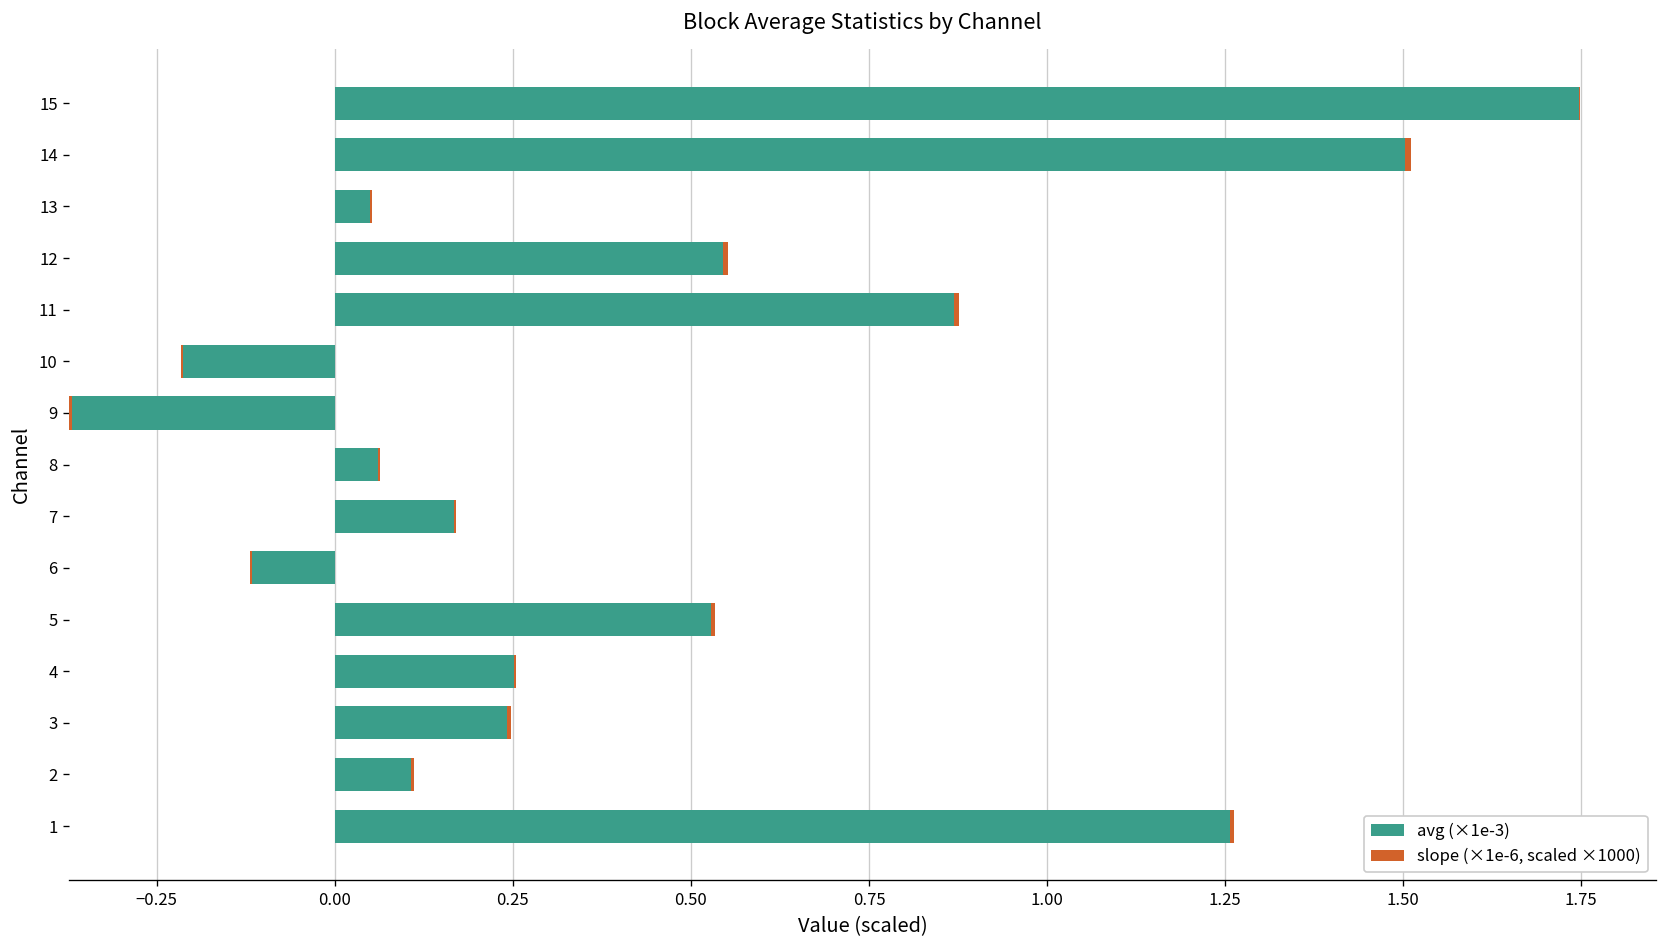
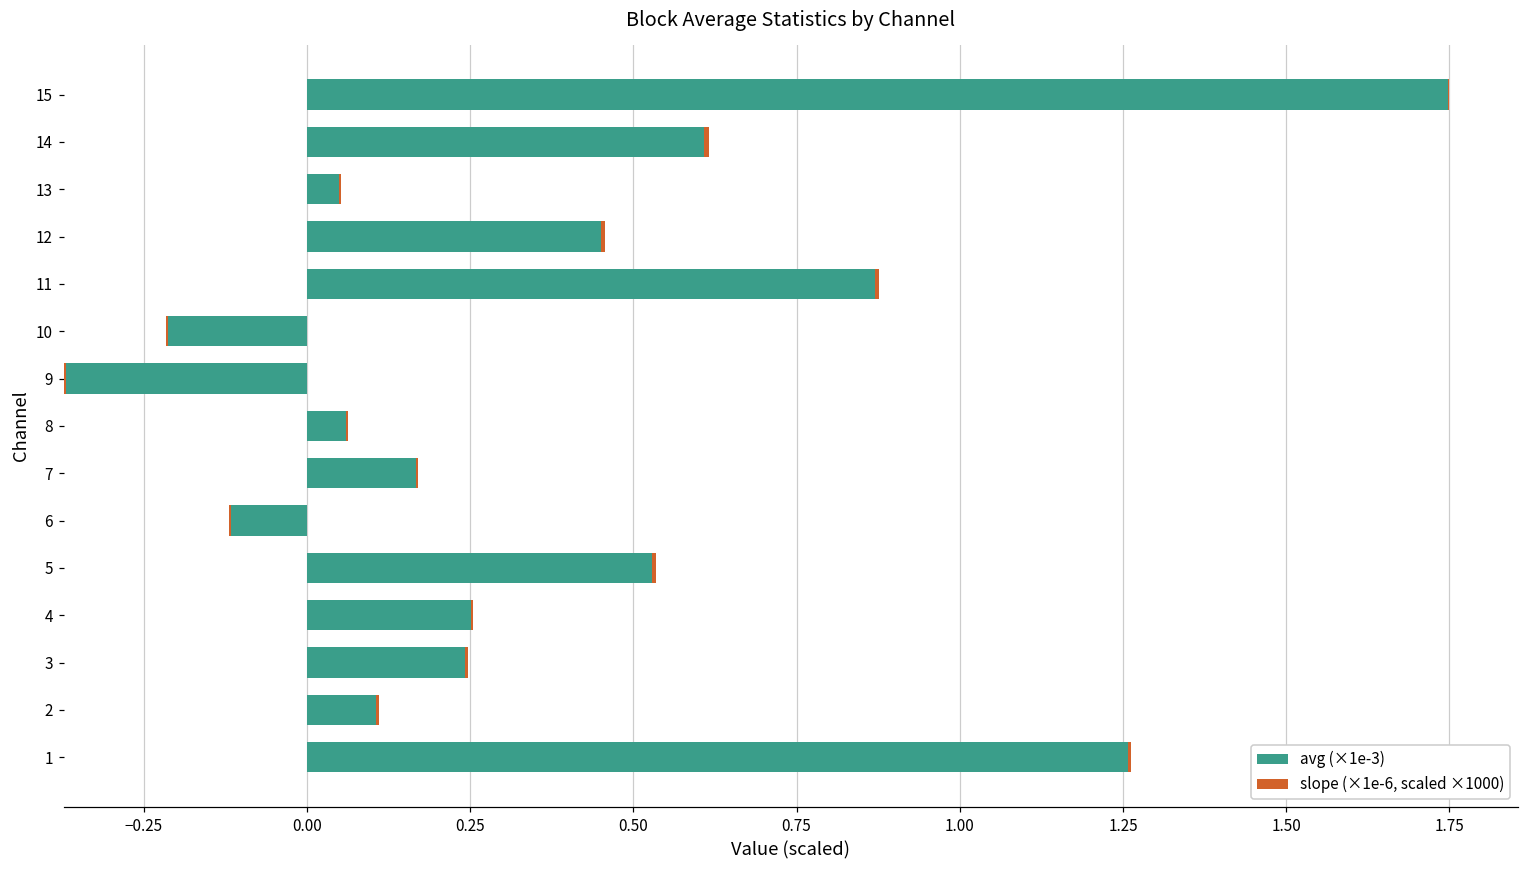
  {
    "avg (×1e-3)": {
      "15": 1.75,
-     "14": 1.50,
+     "14": 0.61,
      "13": 0.05,
-     "12": 0.55,
+     "12": 0.45,
      "11": 0.87,
      "10": -0.22,
      "9": -0.37,
      "8": 0.06,
      "7": 0.17,
      "6": -0.12,
      "5": 0.53,
      "4": 0.25,
      "3": 0.24,
      "2": 0.11,
      "1": 1.26
    },
    "slope (×1e-6, scaled ×1000)": {
      "14": 0.01,
      "12": 0.01,
      "11": 0.01,
      "5": 0.01,
      "3": 0.01,
      "1": 0.01
    }
  }
